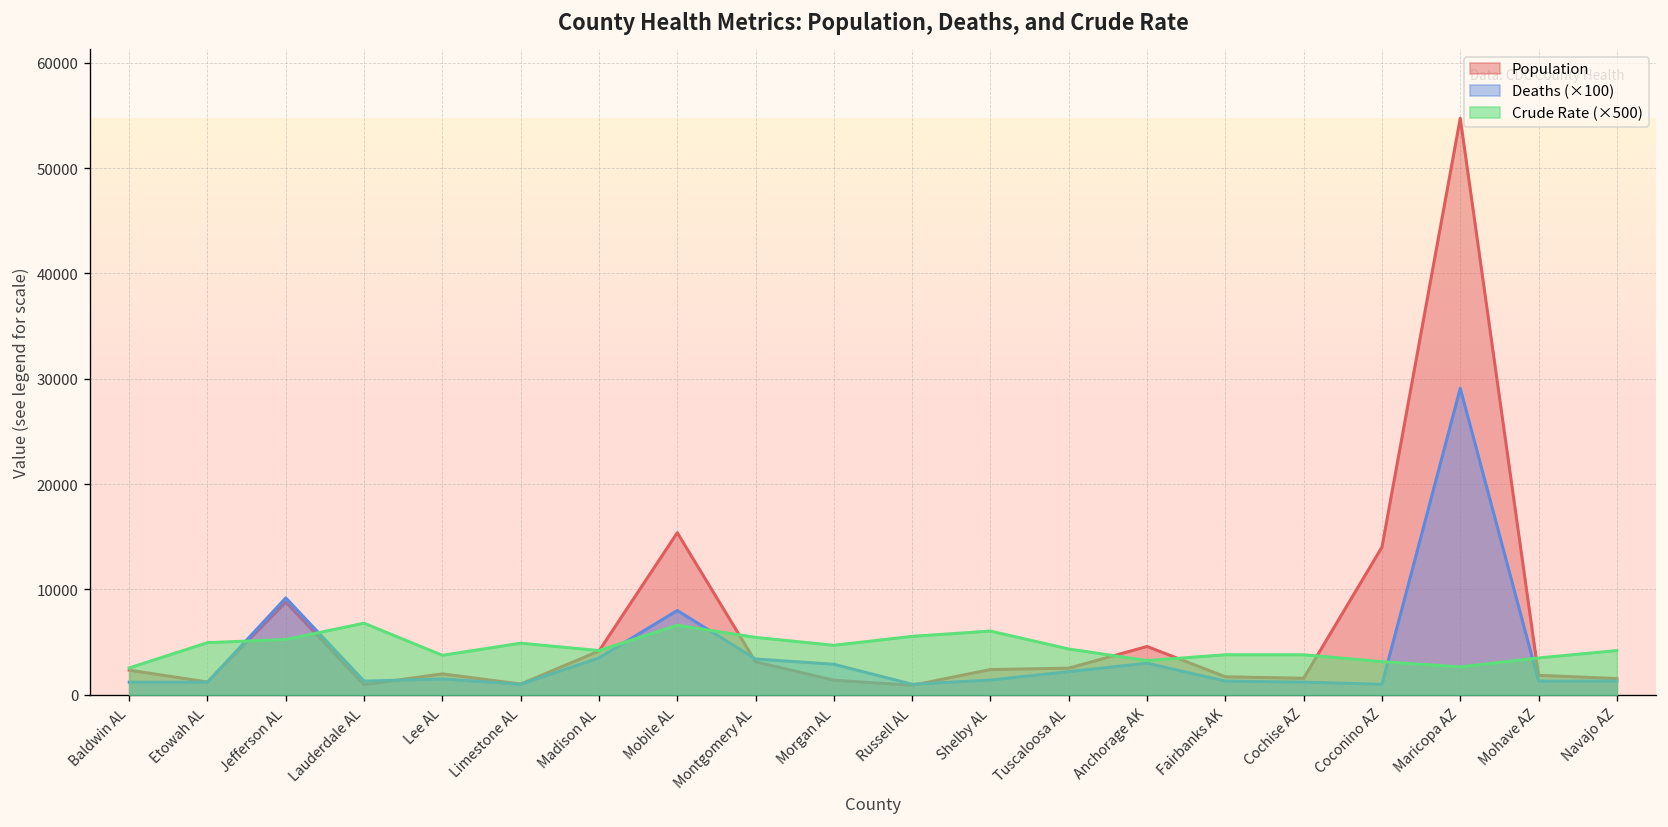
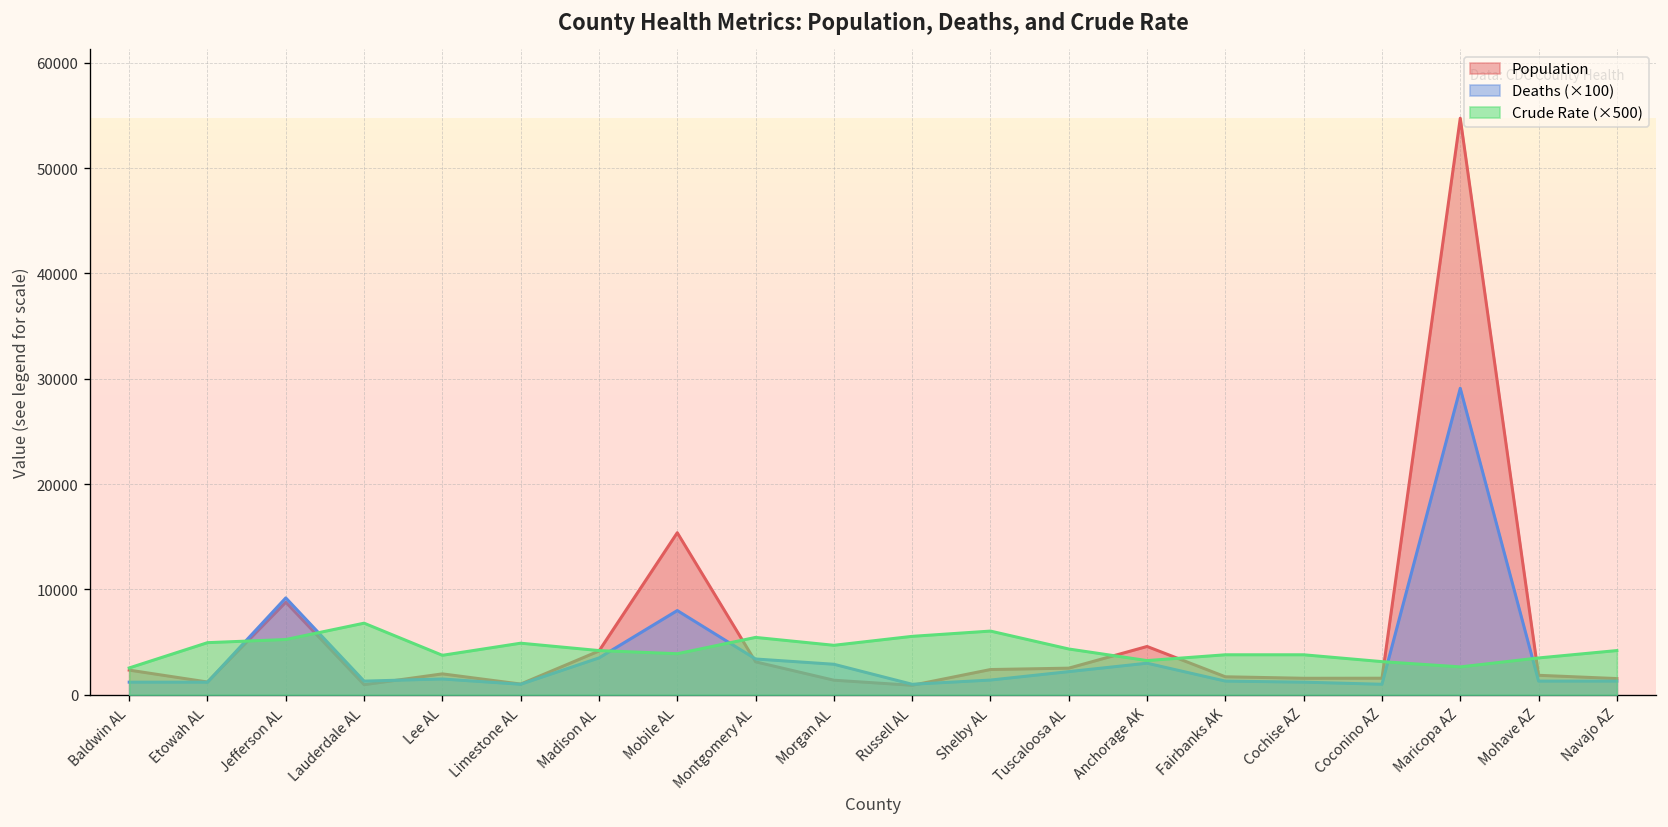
  {
    "Population": {
      "Jefferson AL": 9000,
      "Lauderdale AL": 1000,
      "Lee AL": 2000,
      "Mobile AL": 15000,
      "Morgan AL": 1000,
      "Shelby AL": 2000,
      "Tuscaloosa AL": 3000,
      "Anchorage AK": 5000,
      "Fairbanks AK": 2000,
      "Cochise AZ": 2000,
-     "Coconino AZ": 14000,
+     "Coconino AZ": 2000,
      "Maricopa AZ": 55000,
      "Mohave AZ": 2000
    },
    "Deaths (×100)": {
      "Baldwin AL": 1000,
      "Jefferson AL": 9000,
      "Lauderdale AL": 1000,
      "Lee AL": 2000,
      "Madison AL": 4000,
      "Mobile AL": 8000,
      "Morgan AL": 3000,
      "Shelby AL": 1000,
      "Tuscaloosa AL": 2000,
      "Fairbanks AK": 1000,
      "Cochise AZ": 1000,
      "Coconino AZ": 1000,
      "Maricopa AZ": 29000,
      "Mohave AZ": 1000
    },
    "Crude Rate (×500)": {
      "Etowah AL": 5000,
      "Jefferson AL": 5000,
      "Lauderdale AL": 7000,
      "Lee AL": 4000,
      "Limestone AL": 5000,
-     "Mobile AL": 7000,
+     "Mobile AL": 4000,
      "Montgomery AL": 5000,
      "Morgan AL": 5000,
      "Russell AL": 6000,
      "Shelby AL": 6000,
      "Tuscaloosa AL": 4000,
      "Fairbanks AK": 4000,
      "Cochise AZ": 4000,
      "Coconino AZ": 3000,
      "Maricopa AZ": 3000,
      "Mohave AZ": 4000,
      "Navajo AZ": 4000
    }
  }
